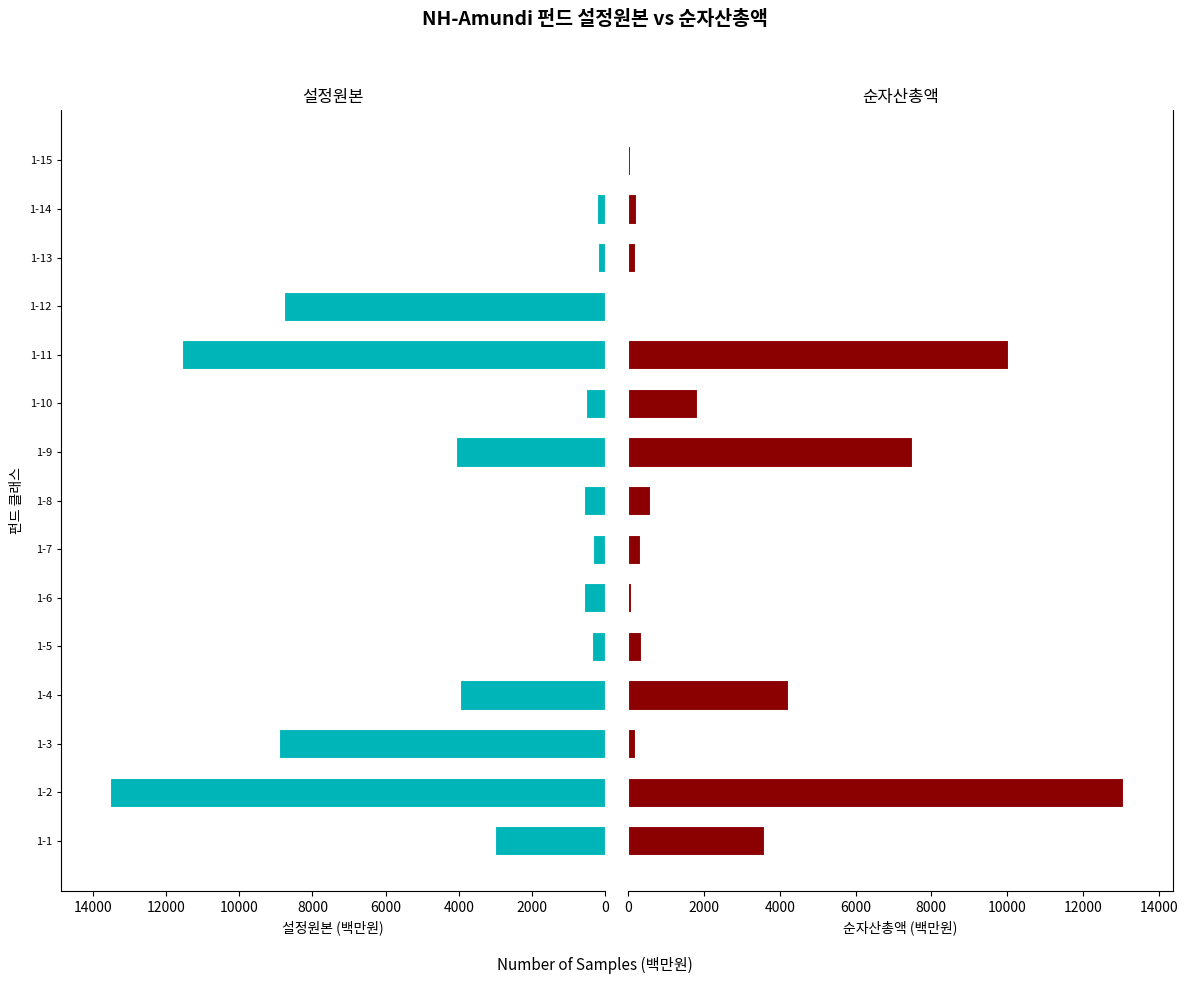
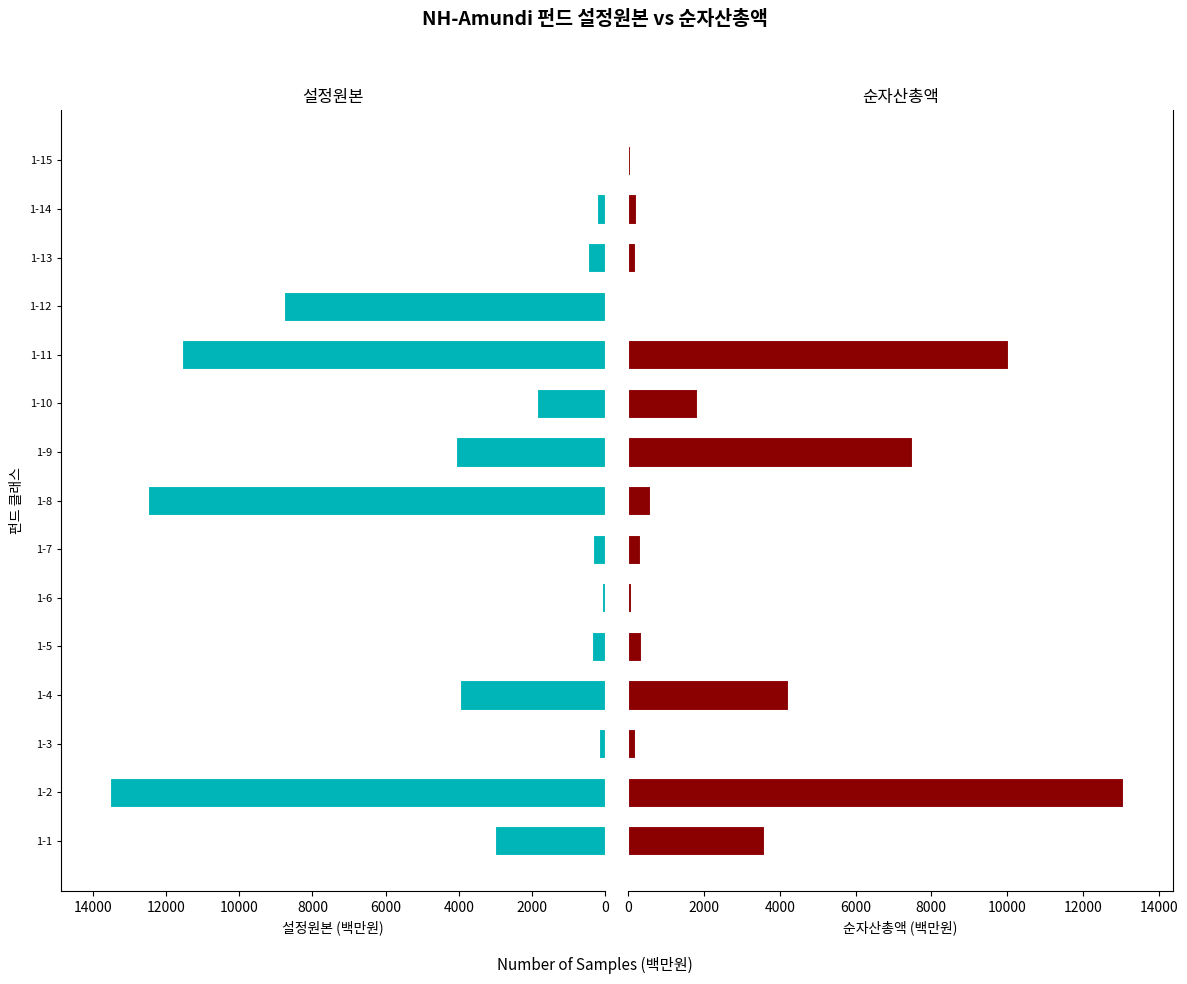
  {
    "설정원본": {
      "1-14": 200,
-     "1-13": 200,
+     "1-13": 500,
      "1-12": 8800,
      "1-11": 11500,
-     "1-10": 500,
+     "1-10": 1900,
      "1-9": 4100,
-     "1-8": 600,
+     "1-8": 12500,
      "1-7": 300,
-     "1-6": 600,
+     "1-6": 100,
      "1-5": 400,
      "1-4": 4000,
-     "1-3": 8900,
+     "1-3": 200,
      "1-2": 13500,
      "1-1": 3000
    }
  }
